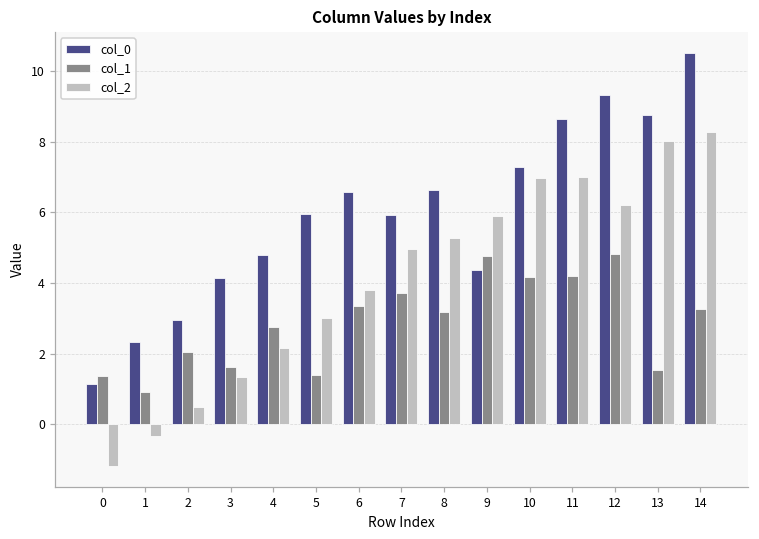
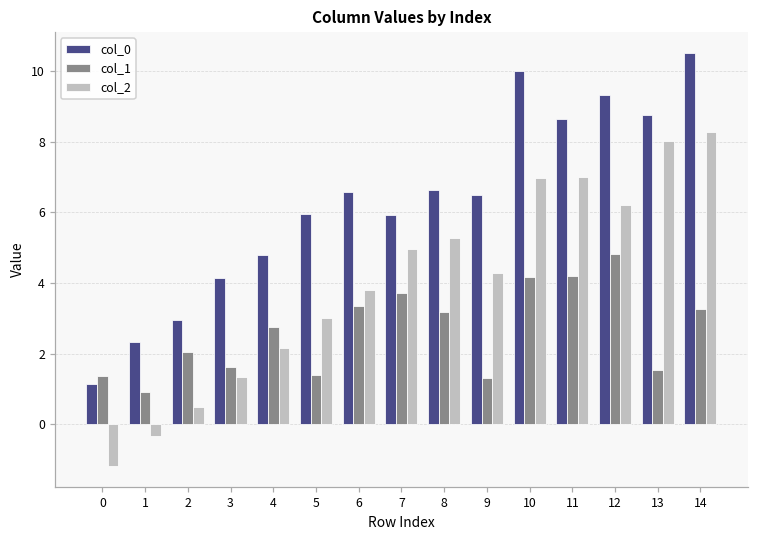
  {
    "col_0": {
      "0": 1.1,
      "1": 2.3,
      "2": 3.0,
      "3": 4.2,
      "4": 4.8,
      "5": 6.0,
      "6": 6.6,
      "7": 5.9,
      "8": 6.6,
-     "9": 4.4,
-     "10": 7.3,
+     "9": 6.5,
+     "10": 10.0,
      "11": 8.6,
      "12": 9.3,
      "13": 8.8,
      "14": 10.5
    },
    "col_1": {
      "0": 1.4,
      "1": 0.9,
      "2": 2.1,
      "3": 1.6,
      "4": 2.8,
      "5": 1.4,
      "6": 3.4,
      "7": 3.7,
      "8": 3.2,
-     "9": 4.8,
+     "9": 1.3,
      "10": 4.2,
      "11": 4.2,
      "12": 4.8,
      "13": 1.5,
      "14": 3.3
    },
    "col_2": {
      "0": -1.2,
      "1": -0.3,
      "2": 0.5,
      "3": 1.3,
      "4": 2.1,
      "5": 3.0,
      "6": 3.8,
      "7": 5.0,
      "8": 5.3,
-     "9": 5.9,
+     "9": 4.3,
      "10": 7.0,
      "11": 7.0,
      "12": 6.2,
      "13": 8.0,
      "14": 8.3
    }
  }
